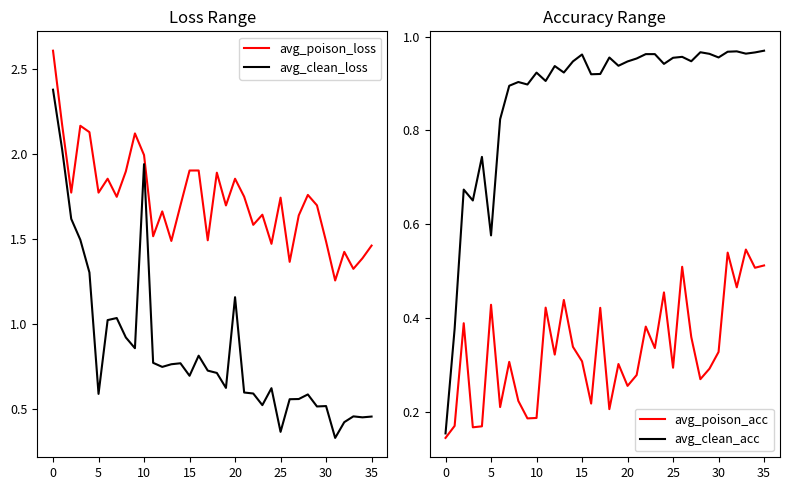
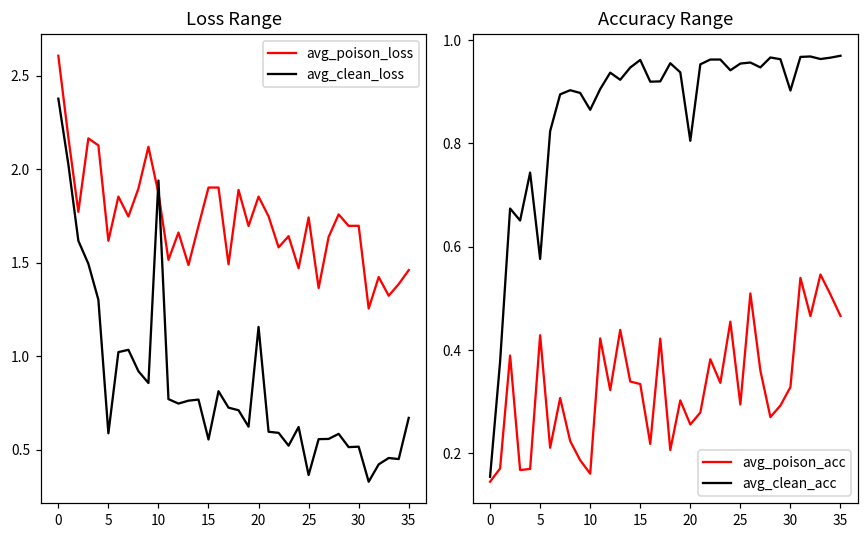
  {
    "Loss Range": {
      "avg_poison_loss": {
        "0": 2.61,
-       "5": 1.77,
-       "10": 1.99,
+       "5": 1.62,
+       "10": 1.87,
        "15": 1.90,
        "20": 1.85,
        "25": 1.74,
-       "30": 1.48,
+       "30": 1.70,
        "35": 1.46
      },
      "avg_clean_loss": {
        "0": 2.38,
        "5": 0.59,
        "10": 1.94,
-       "15": 0.69,
+       "15": 0.55,
        "20": 1.16,
        "25": 0.36,
        "30": 0.52,
-       "35": 0.45
+       "35": 0.67
      }
    },
    "Accuracy Range": {
      "avg_poison_acc": {
        "0": 0.15,
        "5": 0.43,
-       "10": 0.19,
-       "15": 0.31,
+       "10": 0.16,
+       "15": 0.33,
        "20": 0.26,
        "25": 0.29,
        "30": 0.33,
-       "35": 0.51
+       "35": 0.47
      },
      "avg_clean_acc": {
        "0": 0.15,
        "5": 0.58,
-       "10": 0.92,
+       "10": 0.87,
        "15": 0.96,
-       "20": 0.95,
+       "20": 0.81,
        "25": 0.95,
-       "30": 0.96,
+       "30": 0.90,
        "35": 0.97
      }
    }
  }
